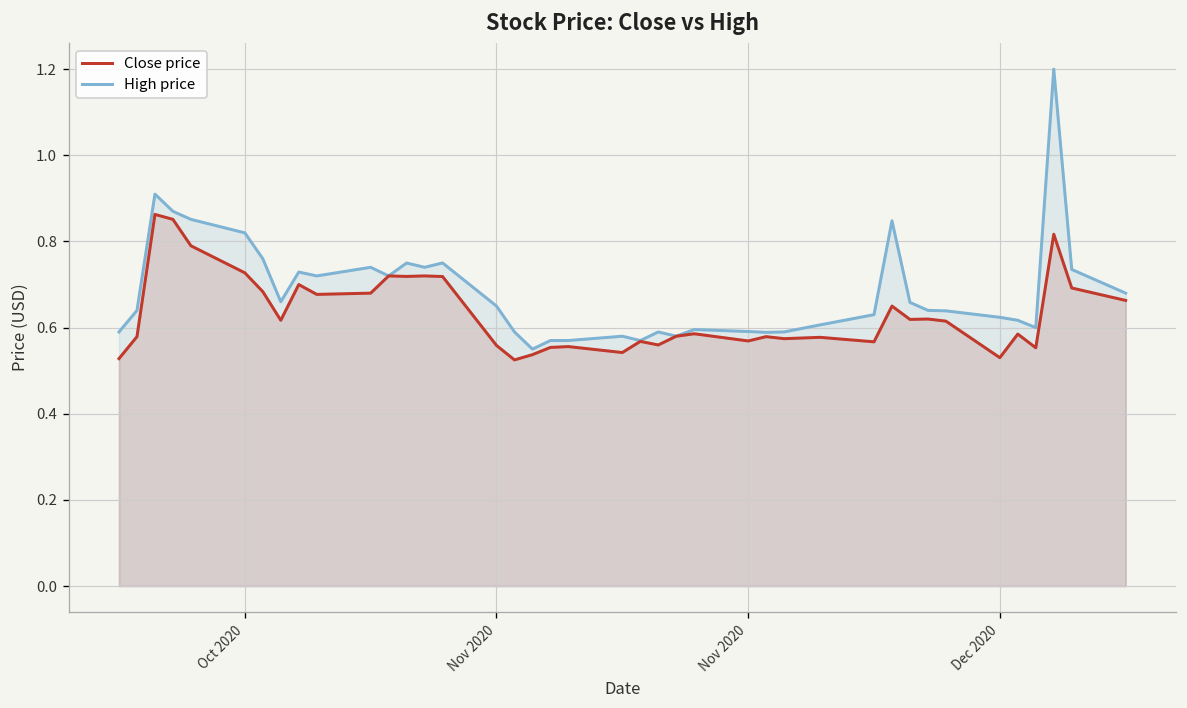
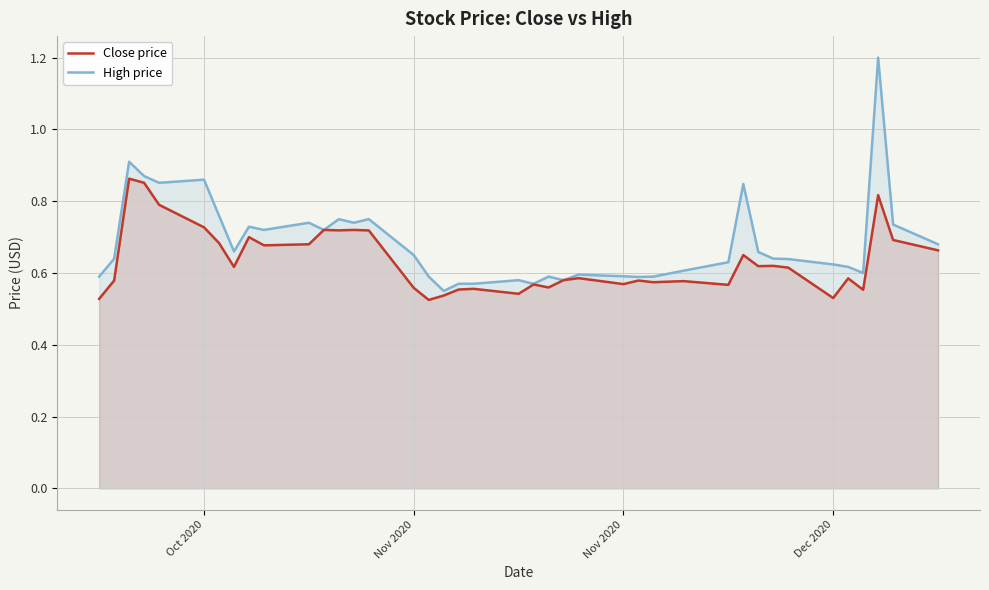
  {
    "Close price": {
      "Oct 2020": 0.73,
      "Dec 2020": 0.53
    },
    "High price": {
-     "Oct 2020": 0.82,
+     "Oct 2020": 0.86,
      "Dec 2020": 0.62
    }
  }
